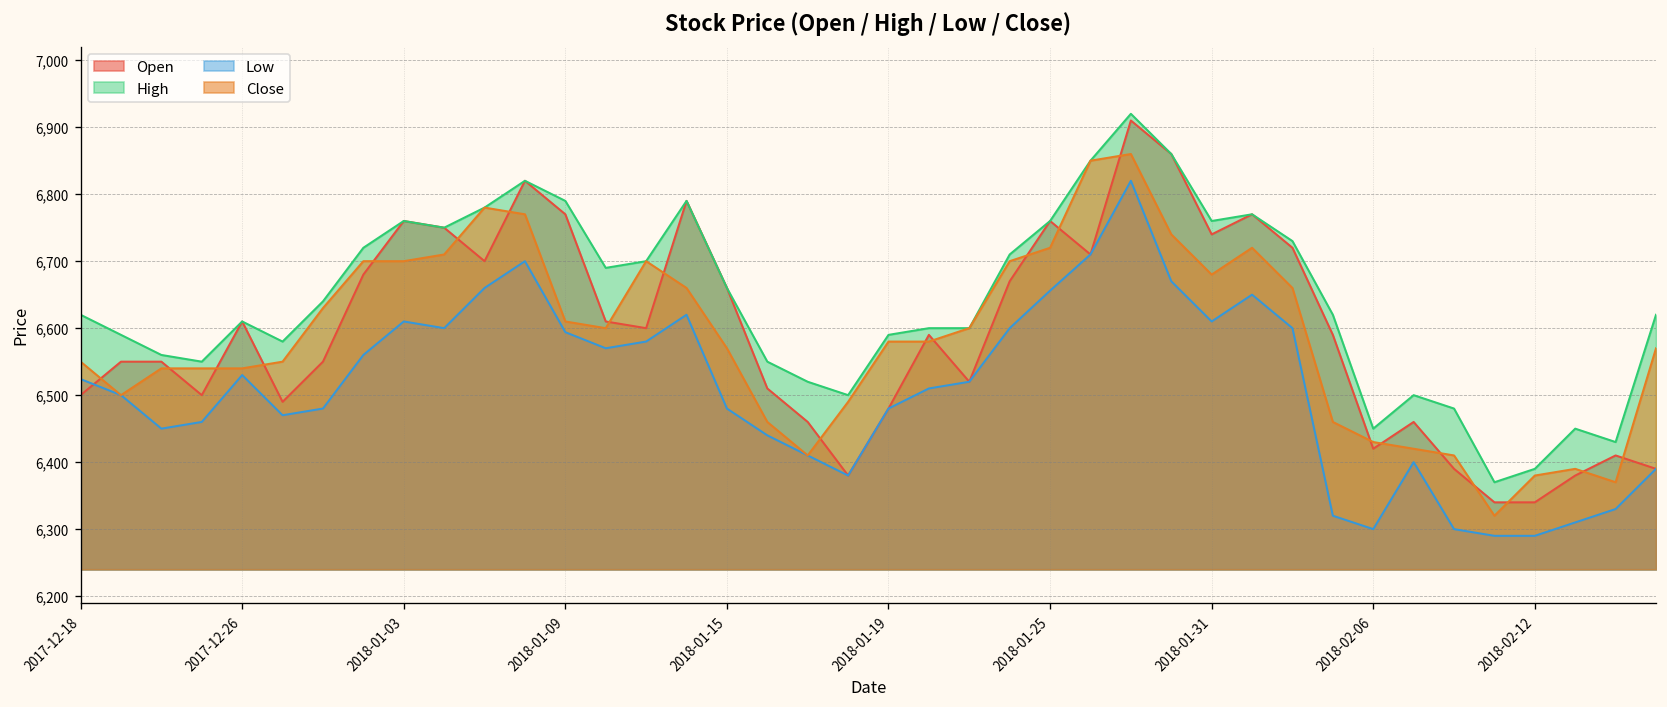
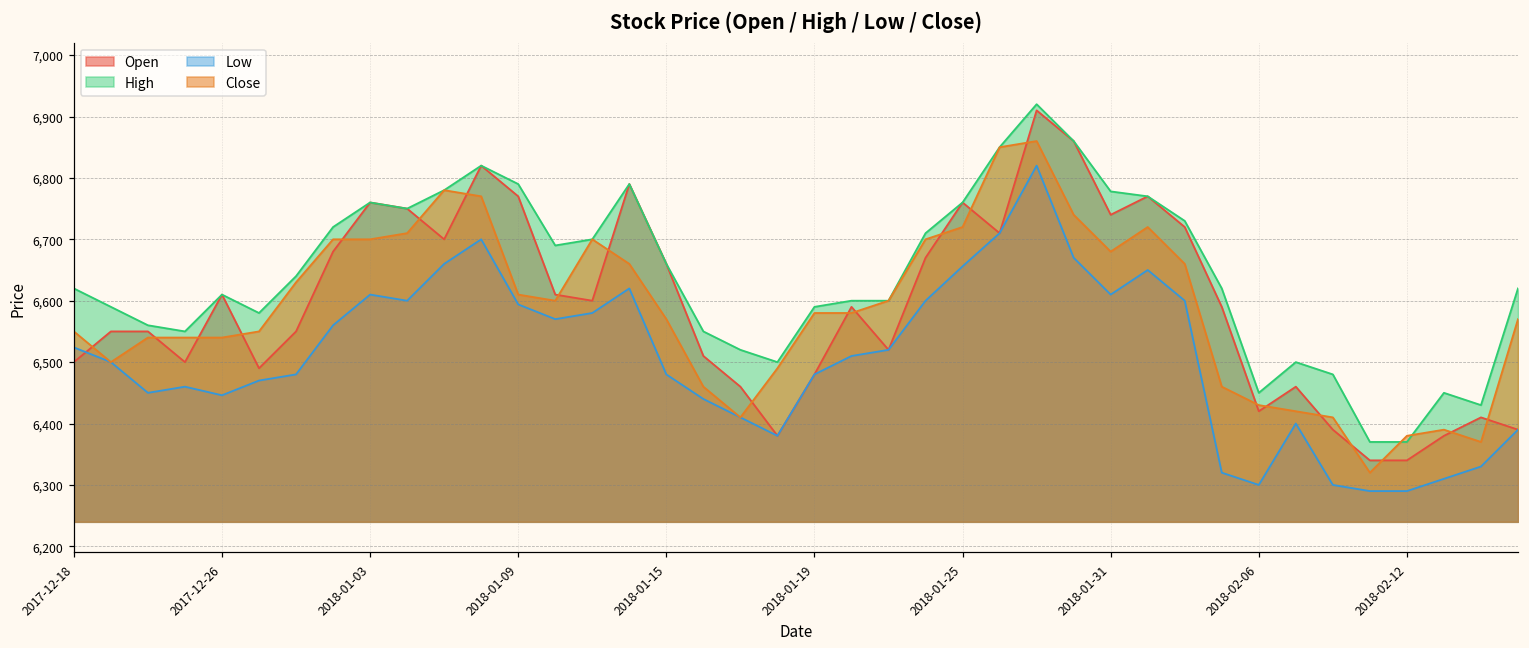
  {
    "High": {
      "2017-12-18": "6,620",
      "2018-01-09": "6,790",
      "2018-01-19": "6,590",
-     "2018-01-31": "6,760",
+     "2018-01-31": "6,780",
      "2018-02-06": "6,450",
-     "2018-02-12": "6,390"
+     "2018-02-12": "6,370"
    },
    "Low": {
      "2017-12-18": "6,520",
-     "2017-12-26": "6,530",
+     "2017-12-26": "6,450",
      "2018-01-03": "6,610",
      "2018-01-09": "6,590",
      "2018-01-15": "6,480",
      "2018-01-25": "6,660",
      "2018-01-31": "6,610",
      "2018-02-06": "6,300",
      "2018-02-12": "6,290"
    }
  }
